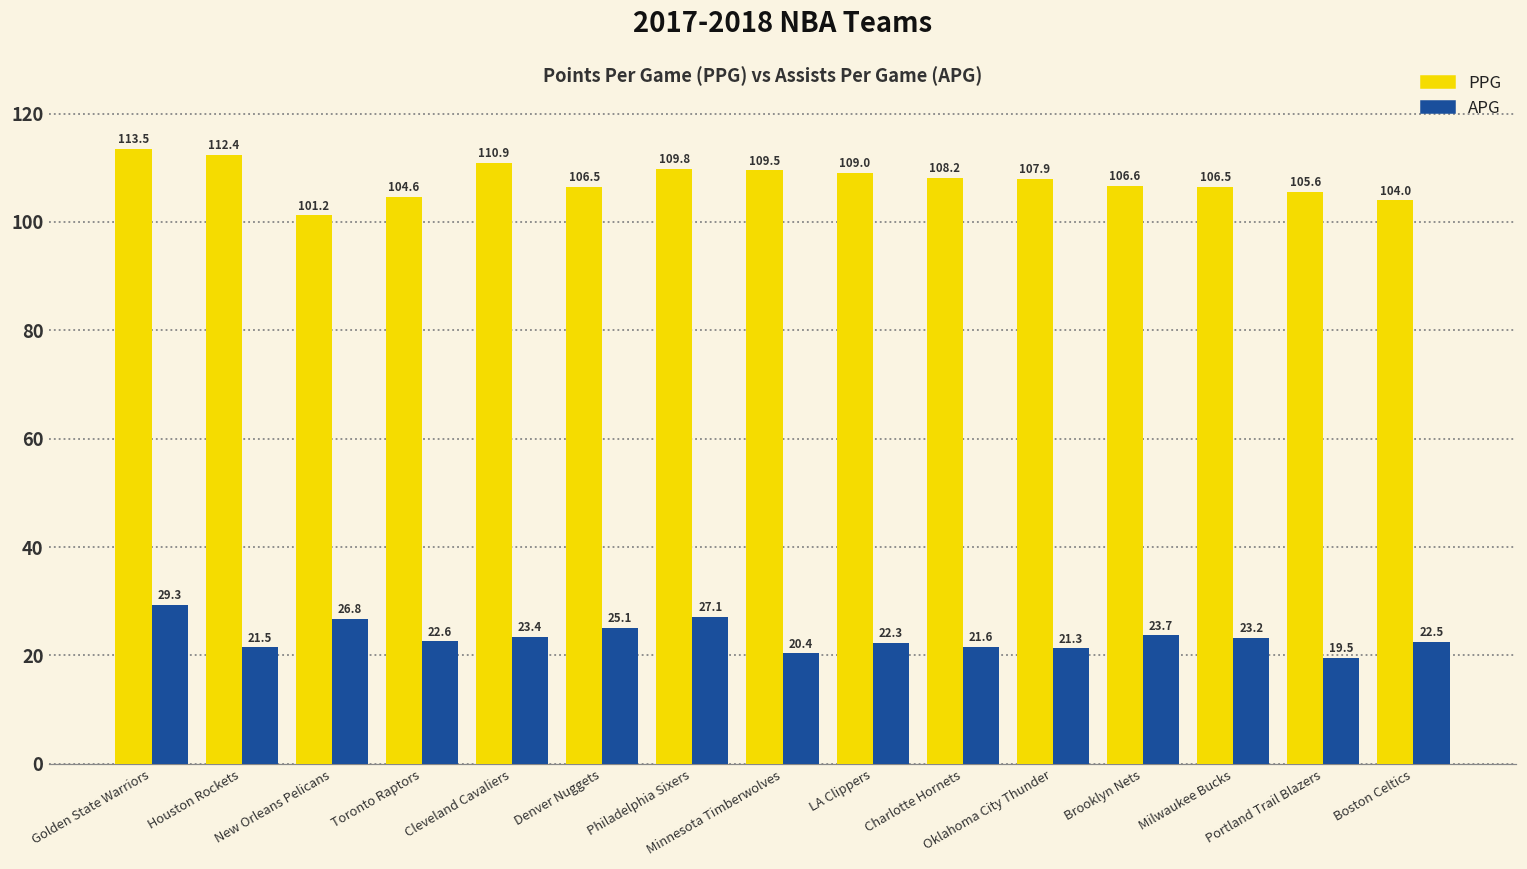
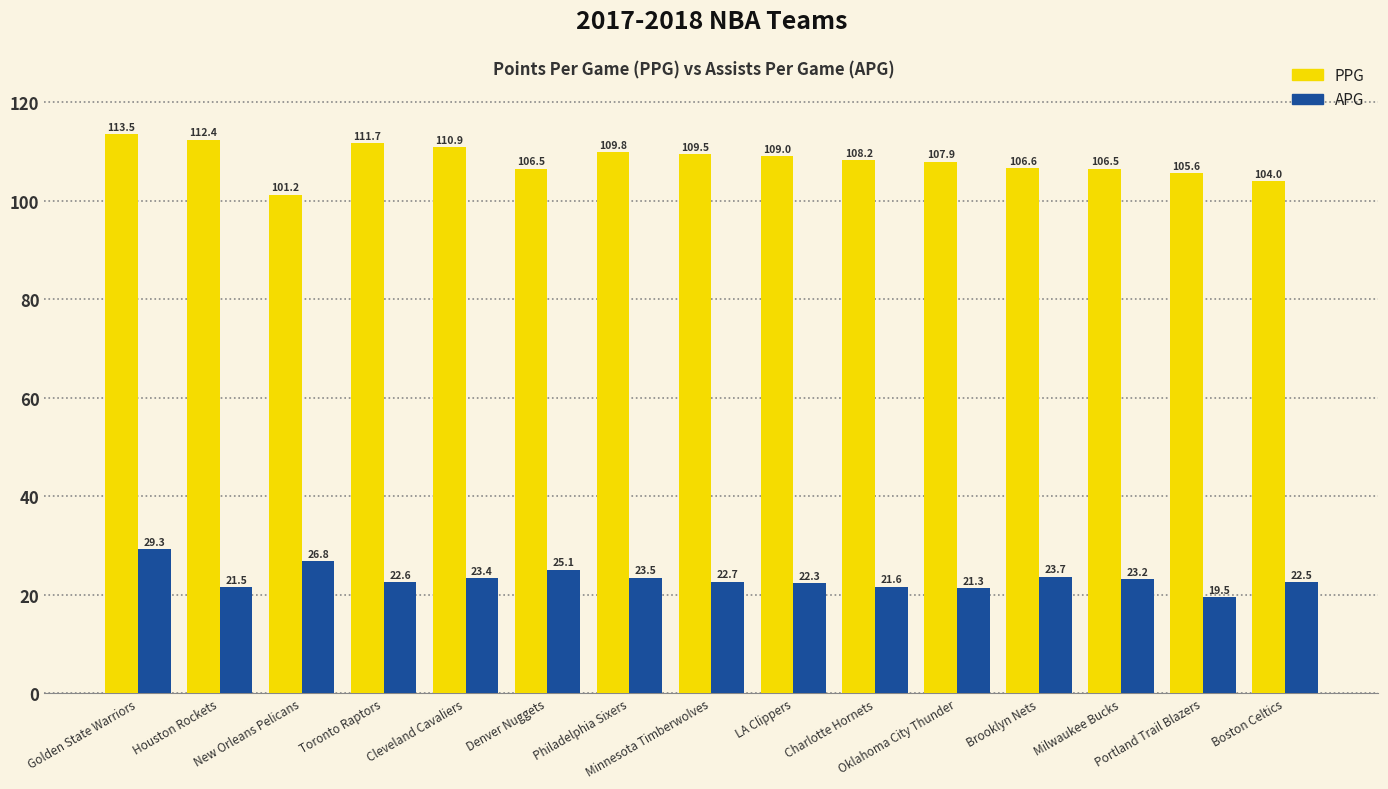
  {
    "PPG": {
      "Golden State Warriors": 113.5,
      "Houston Rockets": 112.4,
      "New Orleans Pelicans": 101.2,
-     "Toronto Raptors": 104.6,
+     "Toronto Raptors": 111.7,
      "Cleveland Cavaliers": 110.9,
      "Denver Nuggets": 106.5,
      "Philadelphia Sixers": 109.8,
      "Minnesota Timberwolves": 109.5,
      "LA Clippers": 109.0,
      "Charlotte Hornets": 108.2,
      "Oklahoma City Thunder": 107.9,
      "Brooklyn Nets": 106.6,
      "Milwaukee Bucks": 106.5,
      "Portland Trail Blazers": 105.6,
      "Boston Celtics": 104.0
    },
    "APG": {
      "Golden State Warriors": 29.3,
      "Houston Rockets": 21.5,
      "New Orleans Pelicans": 26.8,
      "Toronto Raptors": 22.6,
      "Cleveland Cavaliers": 23.4,
      "Denver Nuggets": 25.1,
-     "Philadelphia Sixers": 27.1,
-     "Minnesota Timberwolves": 20.4,
+     "Philadelphia Sixers": 23.5,
+     "Minnesota Timberwolves": 22.7,
      "LA Clippers": 22.3,
      "Charlotte Hornets": 21.6,
      "Oklahoma City Thunder": 21.3,
      "Brooklyn Nets": 23.7,
      "Milwaukee Bucks": 23.2,
      "Portland Trail Blazers": 19.5,
      "Boston Celtics": 22.5
    }
  }
